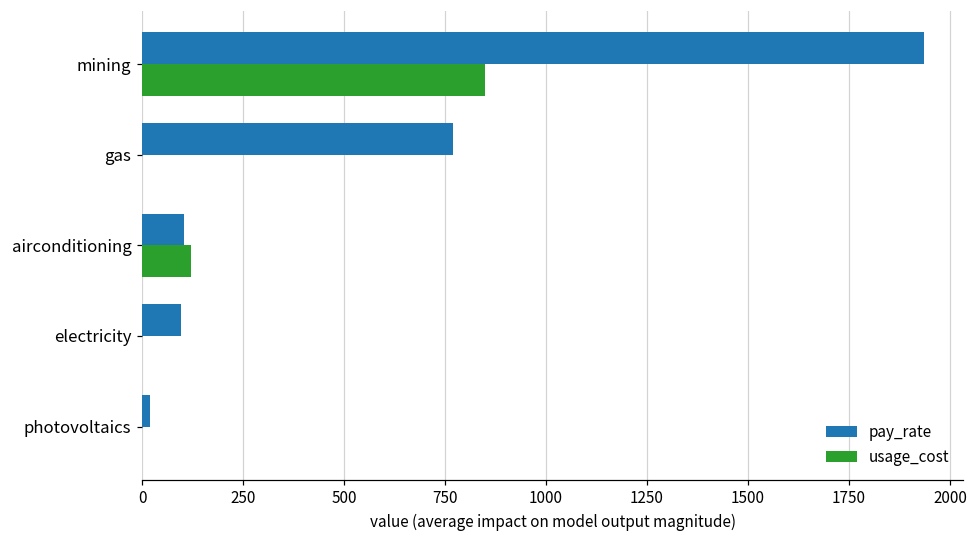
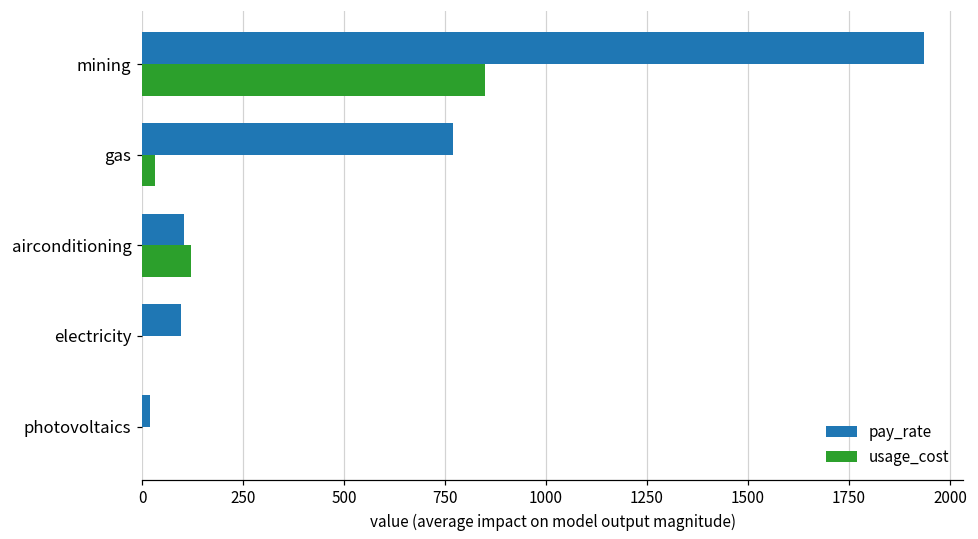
  {
    "pay_rate": {
      "mining": 1940,
      "gas": 770,
      "airconditioning": 100,
      "electricity": 100,
      "photovoltaics": 20
    },
    "usage_cost": {
      "mining": 850,
-     "gas": 0,
+     "gas": 30,
      "airconditioning": 120,
      "photovoltaics": 0
    }
  }
